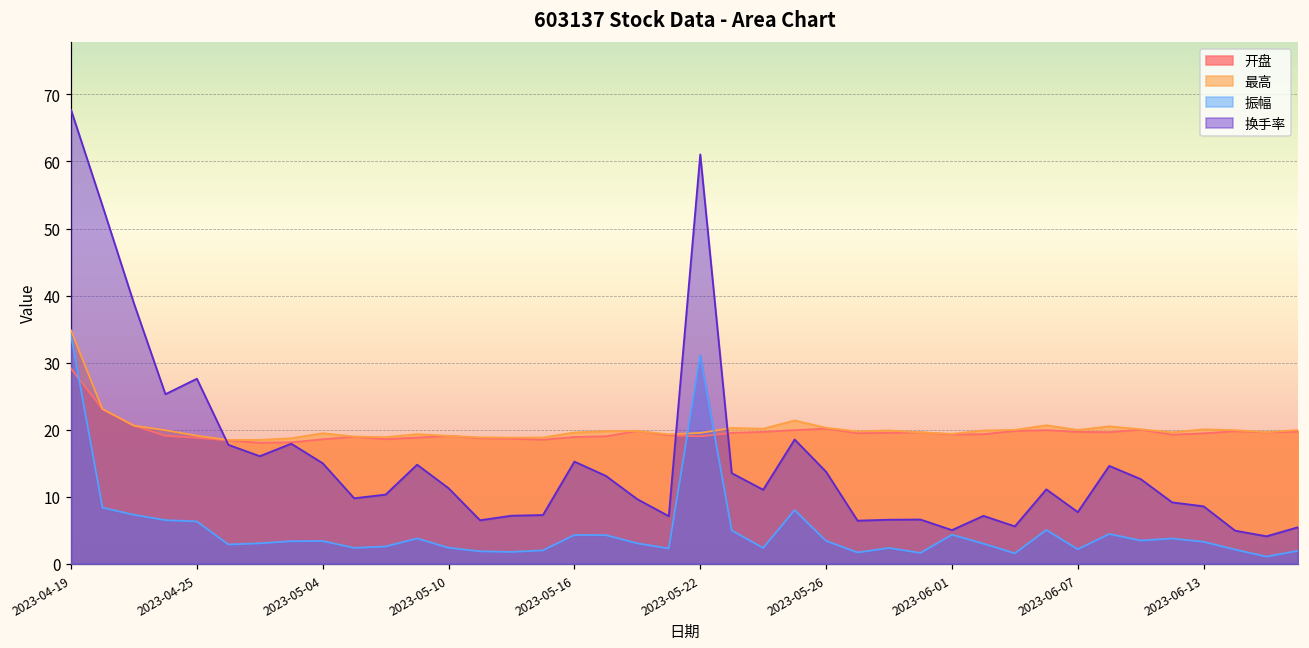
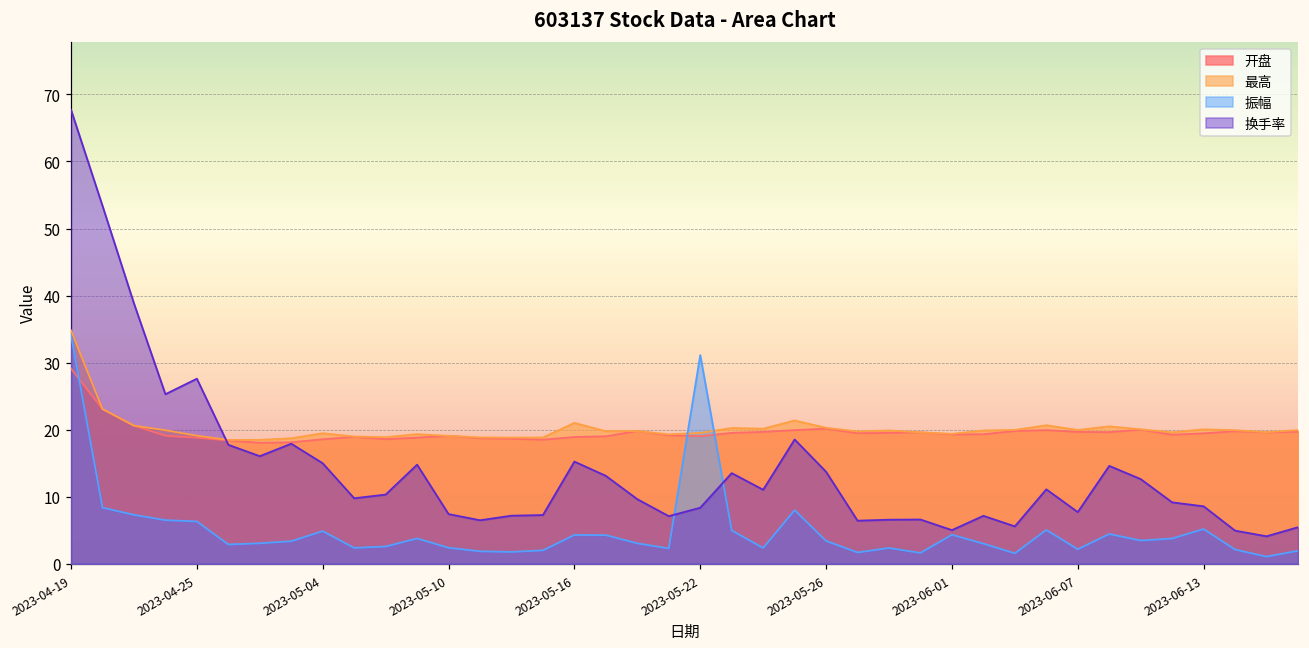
  {
    "开盘": {
      "2023-04-19": 29,
      "2023-05-04": 19,
      "2023-05-16": 19,
      "2023-05-22": 19,
      "2023-06-13": 19
    },
    "最高": {
      "2023-04-19": 35,
      "2023-05-04": 19,
-     "2023-05-16": 20,
+     "2023-05-16": 21,
      "2023-05-22": 20,
      "2023-06-13": 20
    },
    "振幅": {
      "2023-04-19": 34,
      "2023-04-25": 6,
-     "2023-05-04": 3,
+     "2023-05-04": 5,
      "2023-05-10": 2,
      "2023-05-16": 4,
      "2023-05-22": 31,
      "2023-05-26": 3,
      "2023-06-01": 4,
      "2023-06-07": 2,
-     "2023-06-13": 3
+     "2023-06-13": 5
    },
    "换手率": {
      "2023-04-19": 68,
      "2023-04-25": 28,
      "2023-05-04": 15,
-     "2023-05-10": 11,
+     "2023-05-10": 7,
      "2023-05-16": 15,
-     "2023-05-22": 61,
+     "2023-05-22": 8,
      "2023-05-26": 14,
      "2023-06-01": 5,
      "2023-06-07": 8,
      "2023-06-13": 9
    }
  }
